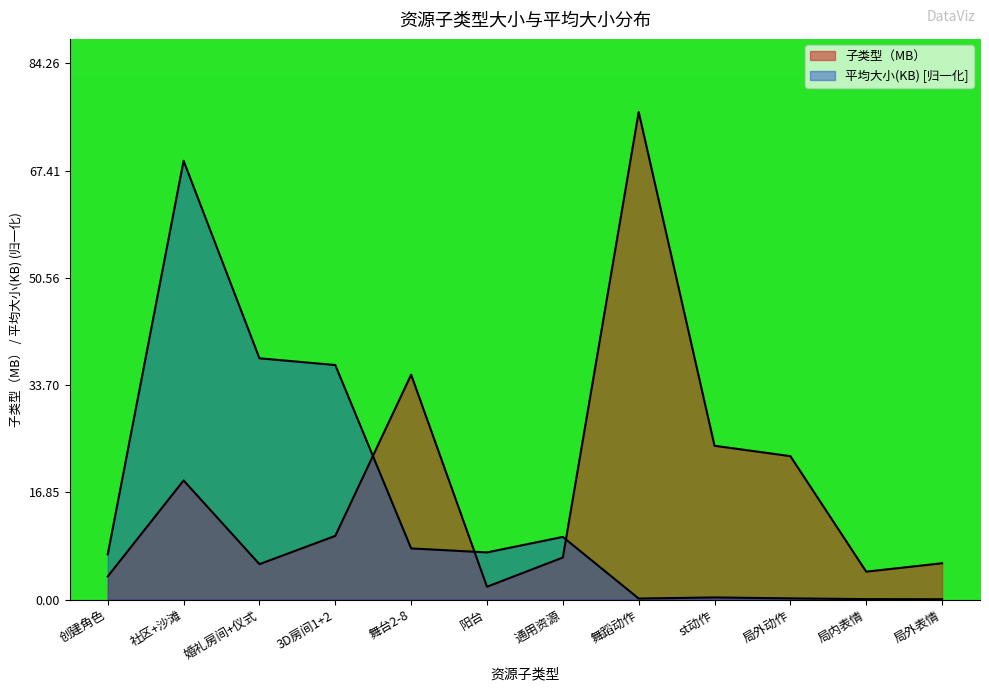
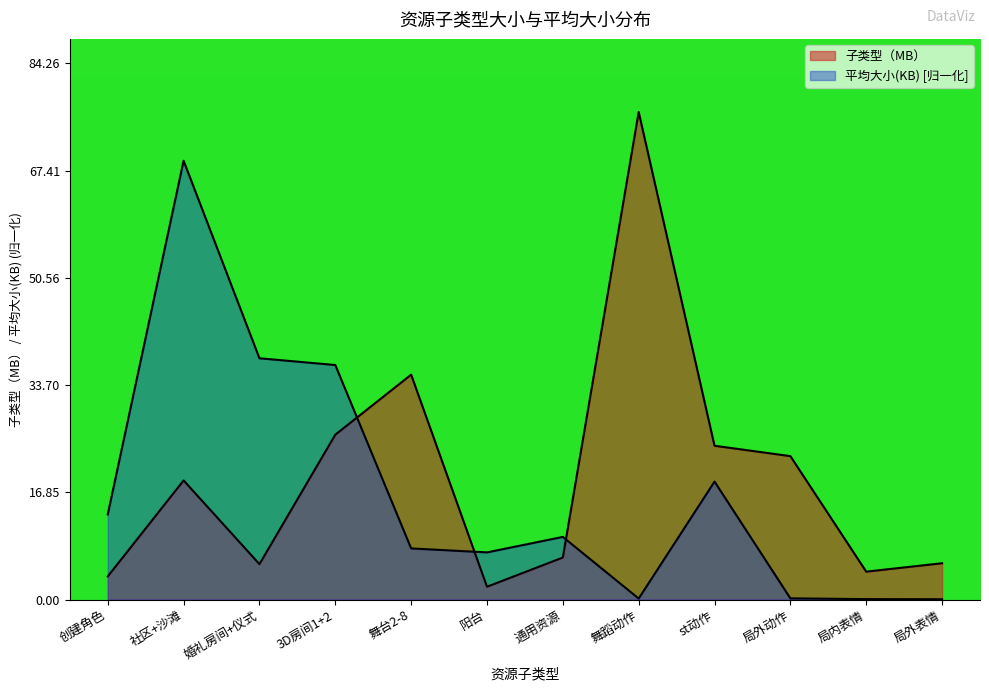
  {
    "子类型（MB）": {
      "创建角色": 4,
      "社区+沙滩": 19,
      "婚礼房间+仪式": 6,
-     "3D房间1+2": 10,
+     "3D房间1+2": 26,
      "舞台2-8": 35,
      "阳台": 2,
      "通用资源": 7,
      "舞蹈动作": 77,
      "st动作": 24,
      "局外动作": 23,
      "局内表情": 4,
      "局外表情": 6
    },
    "平均大小(KB) [归一化]": {
-     "创建角色": 7,
+     "创建角色": 13,
      "社区+沙滩": 69,
      "婚礼房间+仪式": 38,
      "3D房间1+2": 37,
      "舞台2-8": 8,
      "阳台": 7,
      "通用资源": 10,
      "舞蹈动作": 0,
-     "st动作": 0,
+     "st动作": 19,
      "局外动作": 0,
      "局内表情": 0,
      "局外表情": 0
    }
  }
